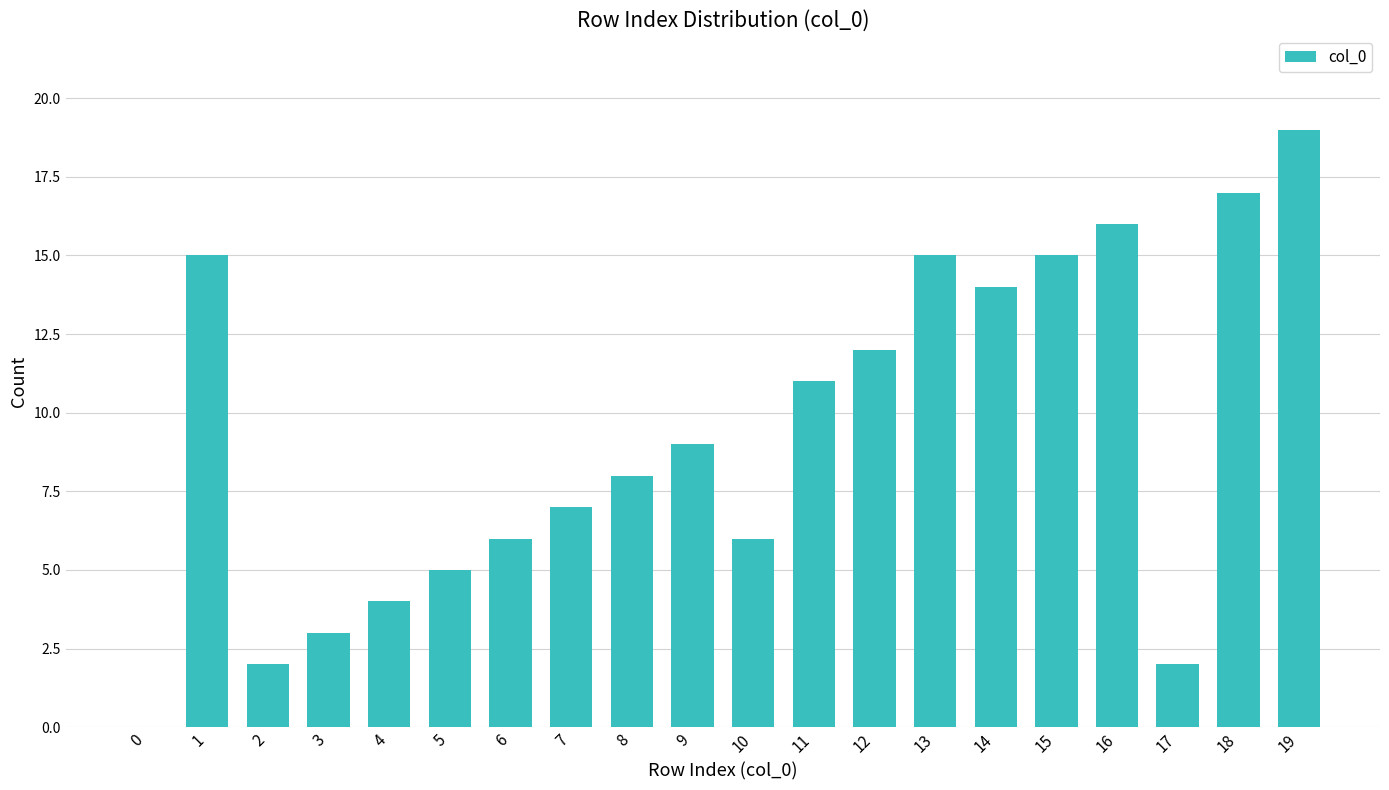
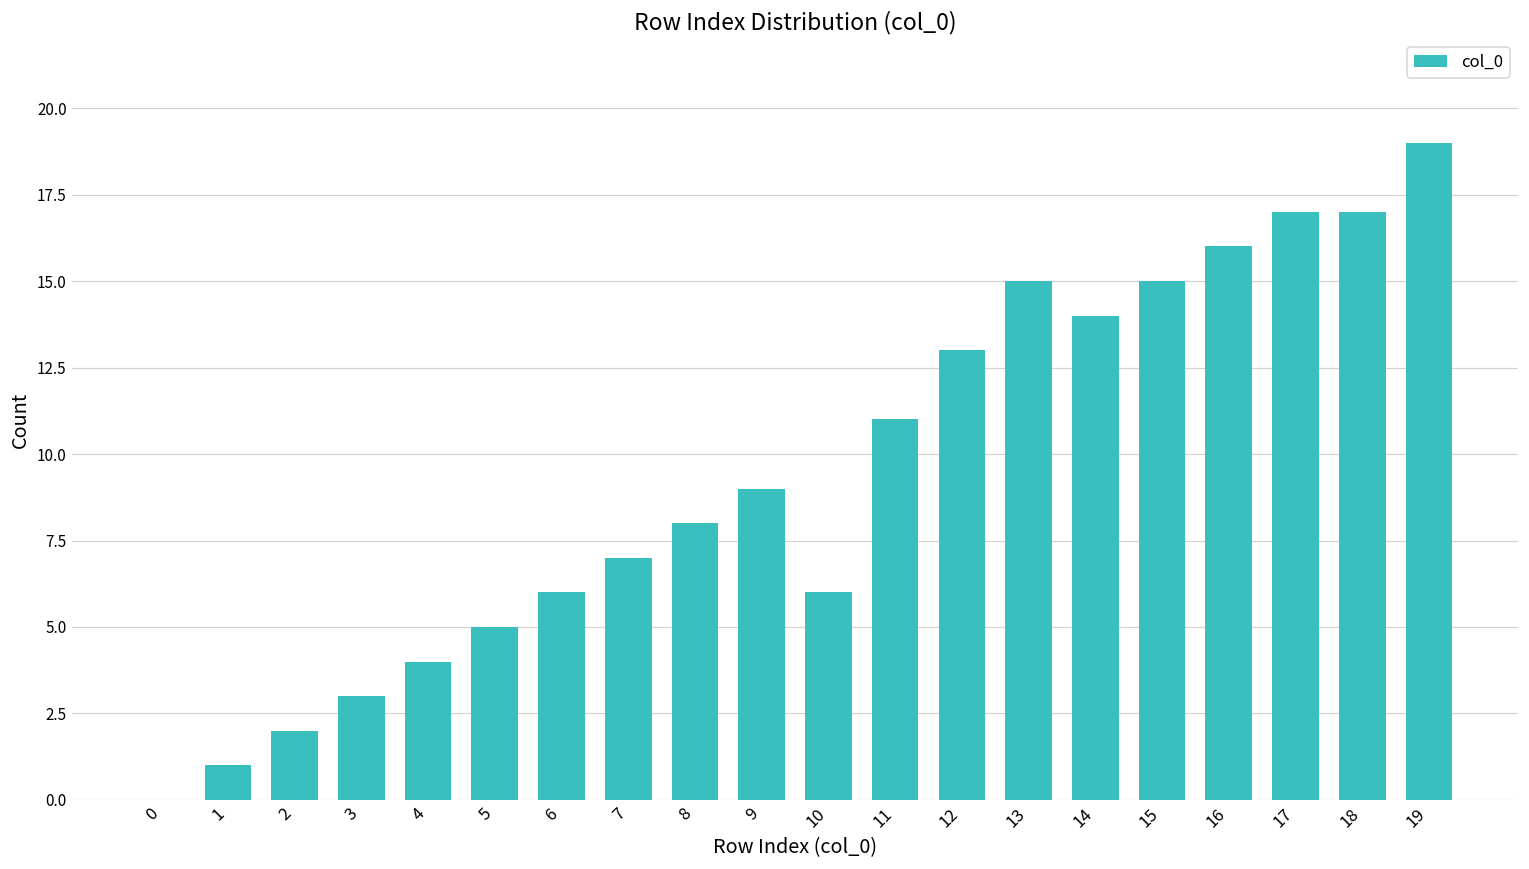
  {
    "0": 0,
-   "1": 15,
+   "1": 1,
    "2": 2,
    "3": 3,
    "4": 4,
    "5": 5,
    "6": 6,
    "7": 7,
    "8": 8,
    "9": 9,
    "10": 6,
    "11": 11,
-   "12": 12,
+   "12": 13,
    "13": 15,
    "14": 14,
    "15": 15,
    "16": 16,
-   "17": 2,
+   "17": 17,
    "18": 17,
    "19": 19
  }
